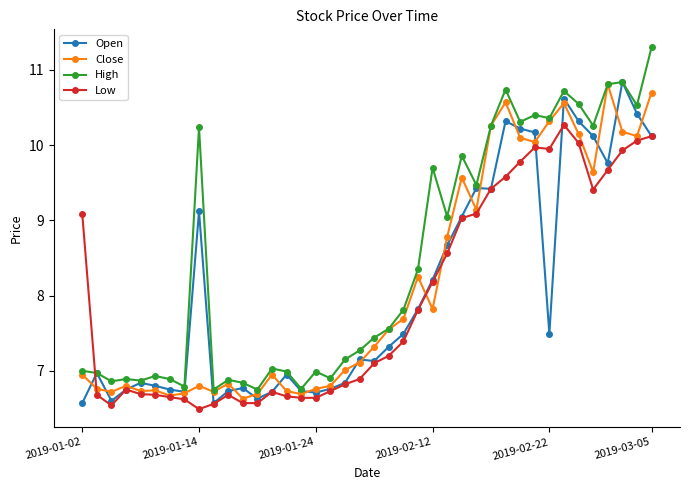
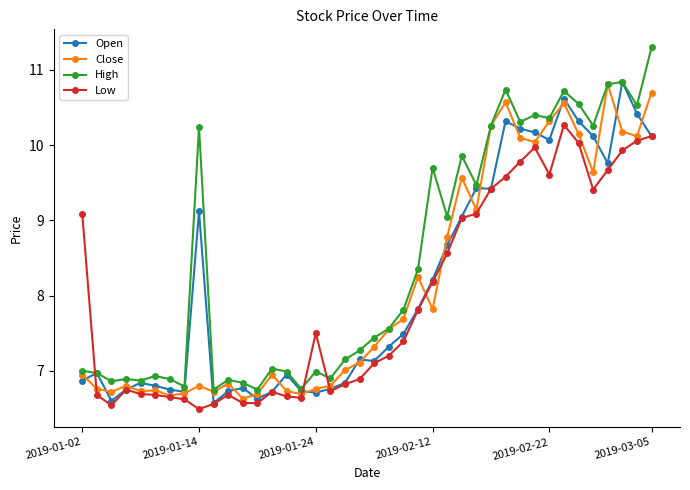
  {
    "Open": {
-     "2019-01-02": 6.6,
+     "2019-01-02": 6.9,
      "2019-01-14": 9.1,
      "2019-01-24": 6.7,
-     "2019-02-22": 7.5
+     "2019-02-22": 10.1
    },
    "Close": {
      "2019-01-02": 7.0,
      "2019-01-14": 6.8,
      "2019-01-24": 6.8,
      "2019-02-12": 7.8,
      "2019-02-22": 10.3,
      "2019-03-05": 10.7
    },
    "High": {
      "2019-01-02": 7.0,
      "2019-01-14": 10.2,
      "2019-01-24": 7.0,
      "2019-02-12": 9.7,
      "2019-02-22": 10.4,
      "2019-03-05": 11.3
    },
    "Low": {
      "2019-01-02": 9.1,
      "2019-01-14": 6.5,
-     "2019-01-24": 6.6,
-     "2019-02-22": 10.0
+     "2019-01-24": 7.5,
+     "2019-02-22": 9.6
    }
  }
